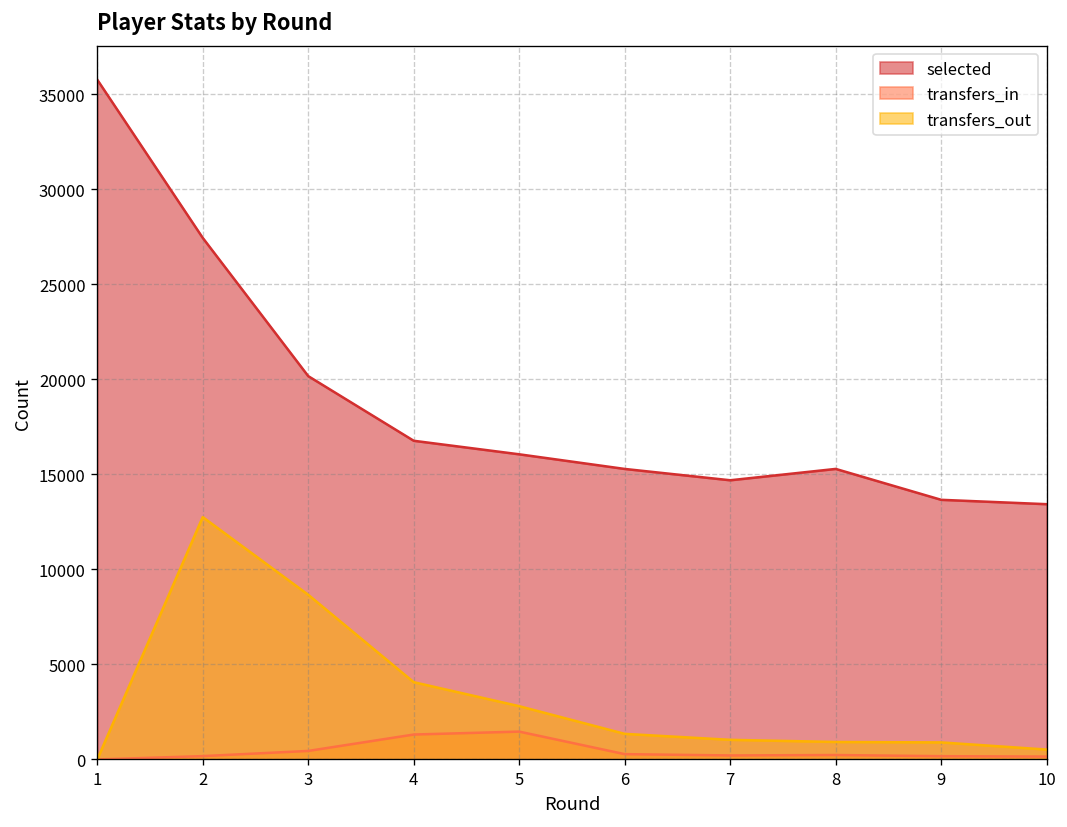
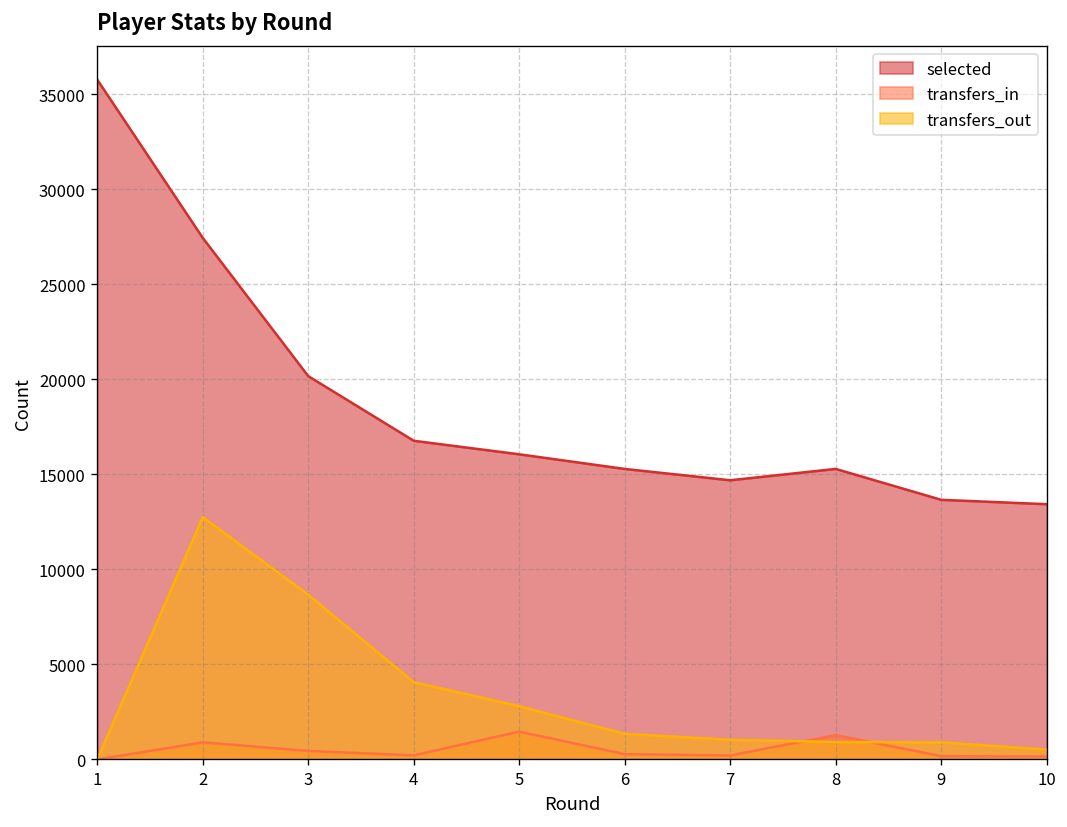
  {
    "selected": {
      "1": 35800,
      "2": 27400,
      "3": 20200,
      "4": 16800,
      "5": 16100,
      "6": 15300,
      "7": 14700,
      "8": 15300,
      "9": 13700,
      "10": 13400
    },
    "transfers_in": {
-     "2": 200,
+     "2": 900,
      "3": 400,
-     "4": 1300,
+     "4": 200,
      "5": 1500,
      "6": 300,
      "7": 200,
-     "8": 200,
+     "8": 1300,
      "9": 200,
      "10": 200
    },
    "transfers_out": {
      "2": 12800,
      "3": 8700,
      "4": 4100,
      "5": 2800,
      "6": 1300,
      "7": 1000,
      "8": 900,
      "9": 900,
      "10": 500
    }
  }
